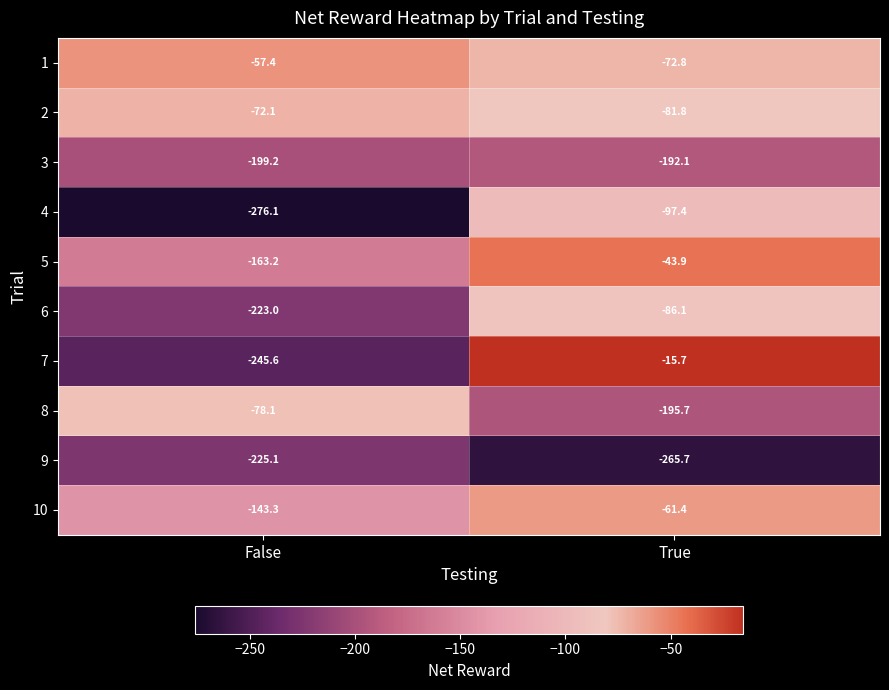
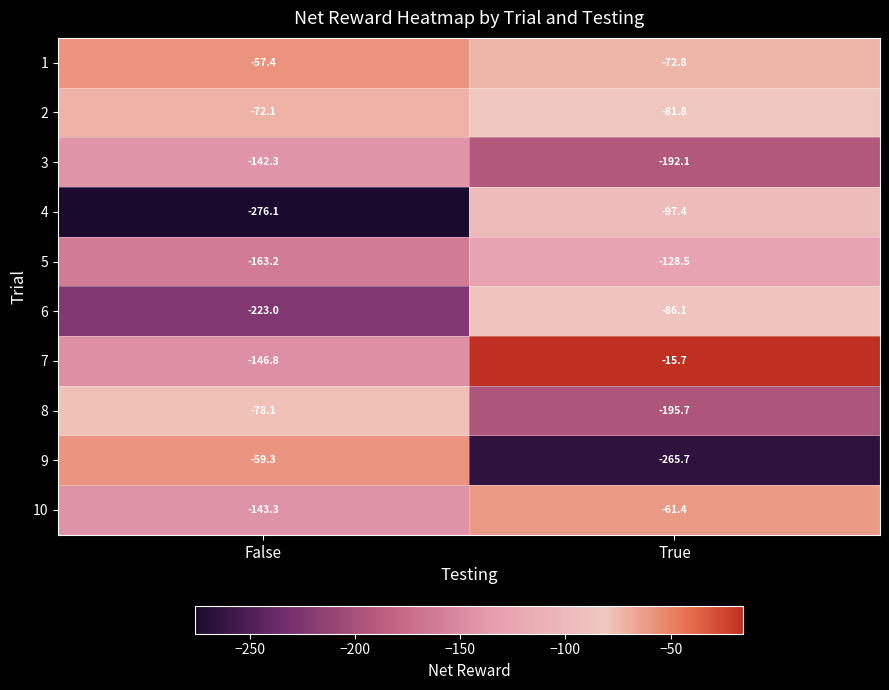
  {
    "1": {
      "False": -57.4,
      "True": -72.8
    },
    "2": {
      "False": -72.1,
      "True": -81.8
    },
    "3": {
-     "False": -199.2,
+     "False": -142.3,
      "True": -192.1
    },
    "4": {
      "False": -276.1,
      "True": -97.4
    },
    "5": {
      "False": -163.2,
-     "True": -43.9
+     "True": -128.5
    },
    "6": {
      "False": -223.0,
      "True": -86.1
    },
    "7": {
-     "False": -245.6,
+     "False": -146.8,
      "True": -15.7
    },
    "8": {
      "False": -78.1,
      "True": -195.7
    },
    "9": {
-     "False": -225.1,
+     "False": -59.3,
      "True": -265.7
    },
    "10": {
      "False": -143.3,
      "True": -61.4
    }
  }
